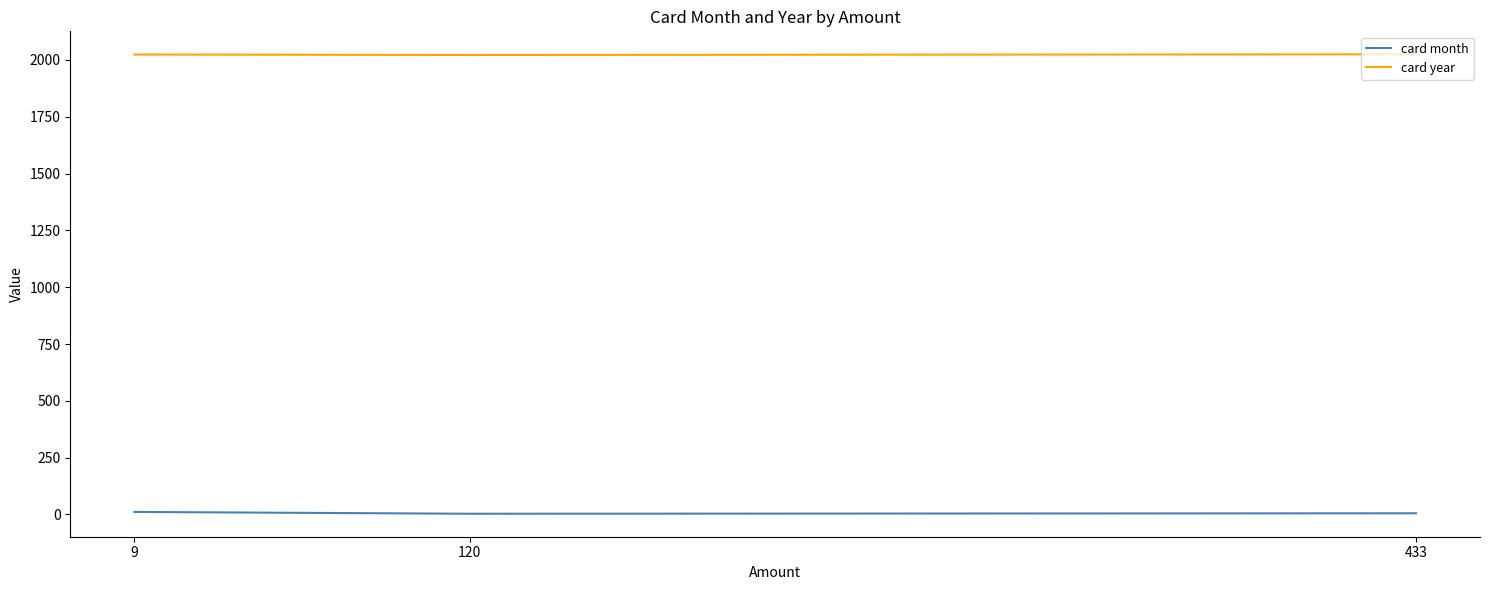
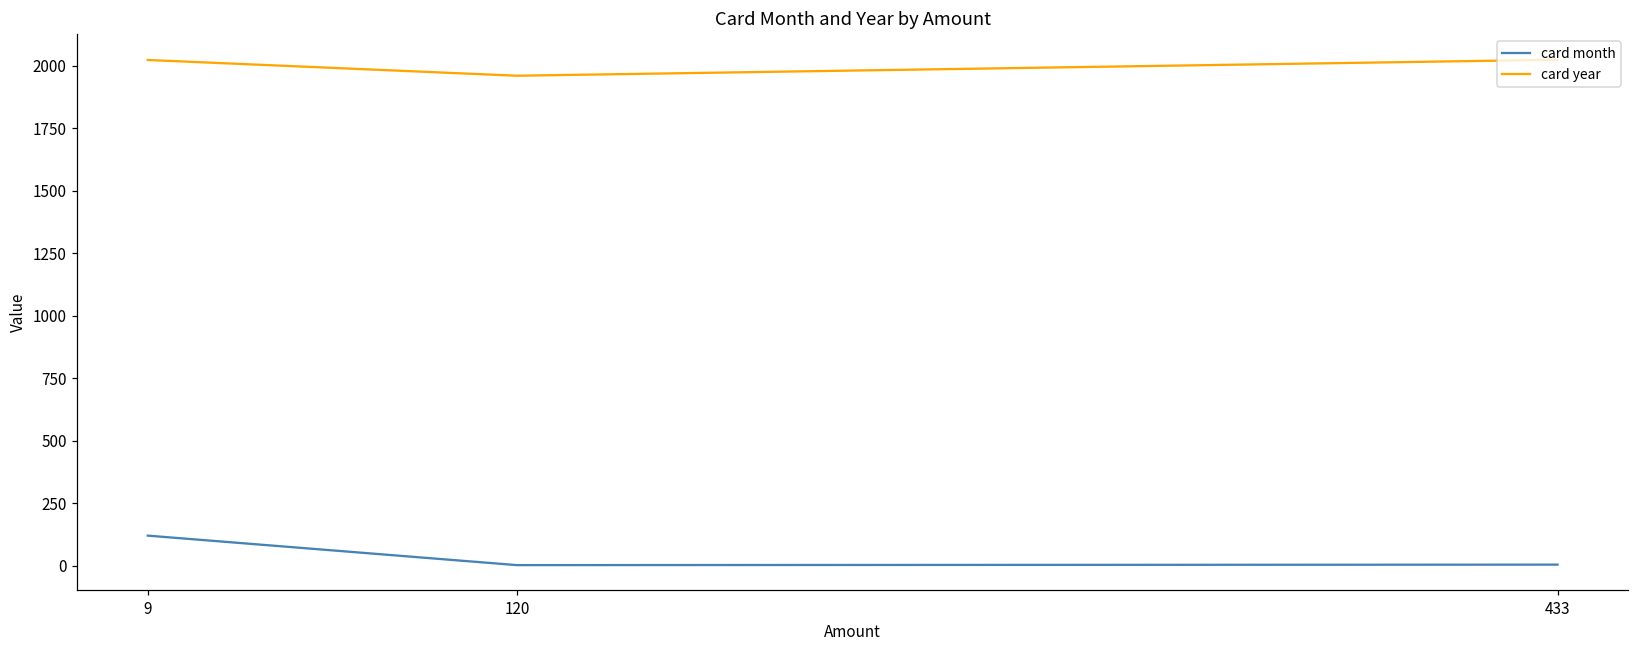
  {
    "card month": {
-     "9": 10,
+     "9": 120,
      "120": 0,
      "433": 10
    },
    "card year": {
      "9": 2020,
-     "120": 2020
+     "120": 1960
    }
  }
